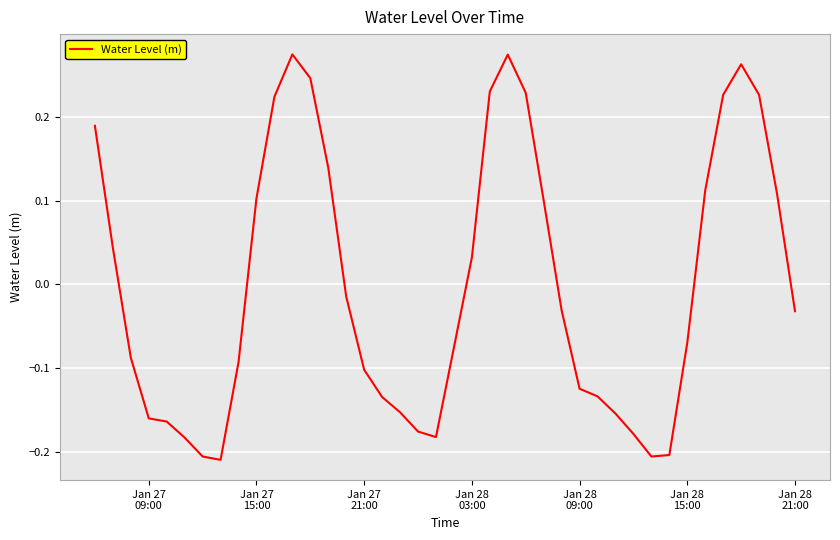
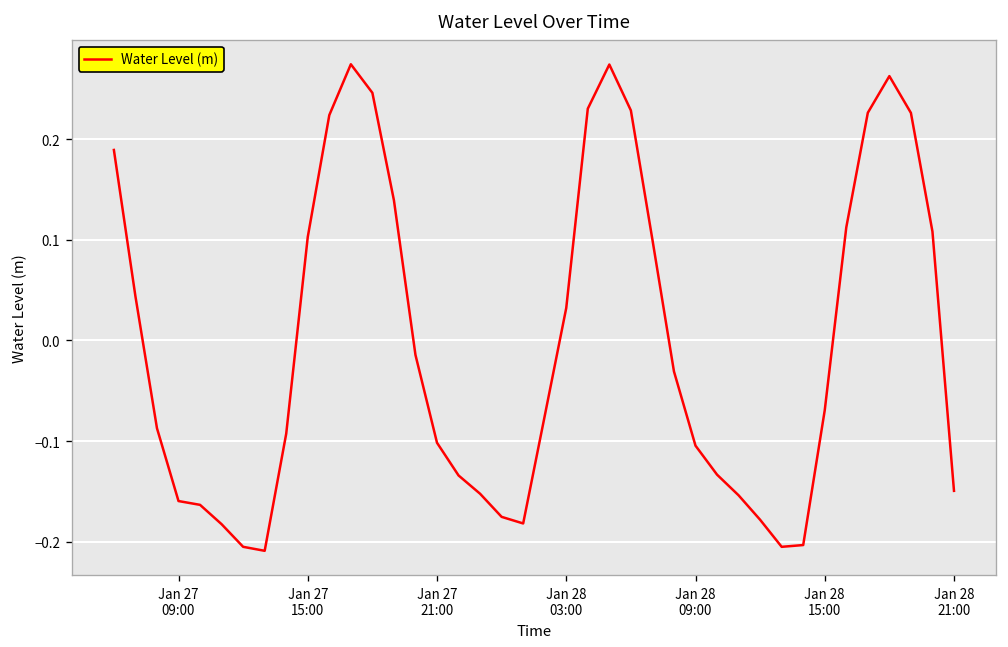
  {
    "Jan 27 09:00": -0.16,
    "Jan 27 15:00": 0.10,
    "Jan 27 21:00": -0.10,
    "Jan 28 03:00": 0.03,
-   "Jan 28 09:00": -0.12,
+   "Jan 28 09:00": -0.10,
    "Jan 28 15:00": -0.07,
-   "Jan 28 21:00": -0.03
+   "Jan 28 21:00": -0.15
  }
